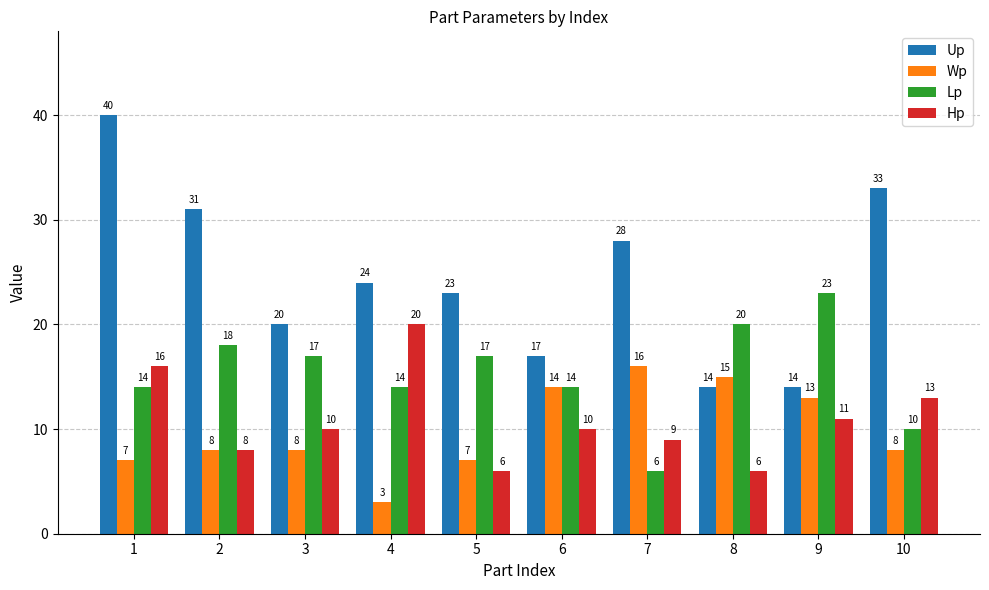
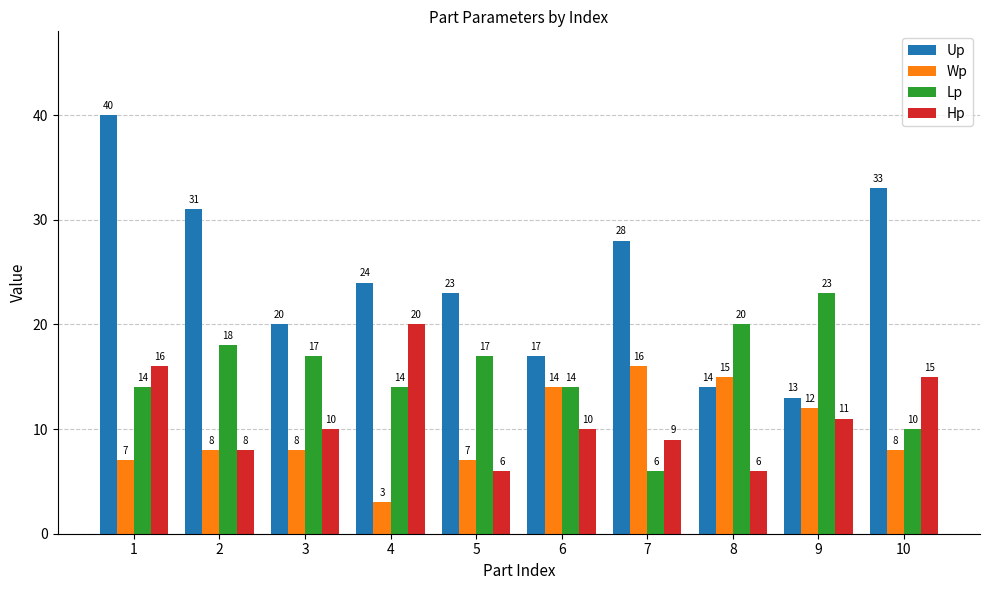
  {
    "Up": {
      "1": 40,
      "2": 31,
      "3": 20,
      "4": 24,
      "5": 23,
      "6": 17,
      "7": 28,
      "8": 14,
-     "9": 14,
+     "9": 13,
      "10": 33
    },
    "Wp": {
      "1": 7,
      "2": 8,
      "3": 8,
      "4": 3,
      "5": 7,
      "6": 14,
      "7": 16,
      "8": 15,
-     "9": 13,
+     "9": 12,
      "10": 8
    },
    "Lp": {
      "1": 14,
      "2": 18,
      "3": 17,
      "4": 14,
      "5": 17,
      "6": 14,
      "7": 6,
      "8": 20,
      "9": 23,
      "10": 10
    },
    "Hp": {
      "1": 16,
      "2": 8,
      "3": 10,
      "4": 20,
      "5": 6,
      "6": 10,
      "7": 9,
      "8": 6,
      "9": 11,
-     "10": 13
+     "10": 15
    }
  }
